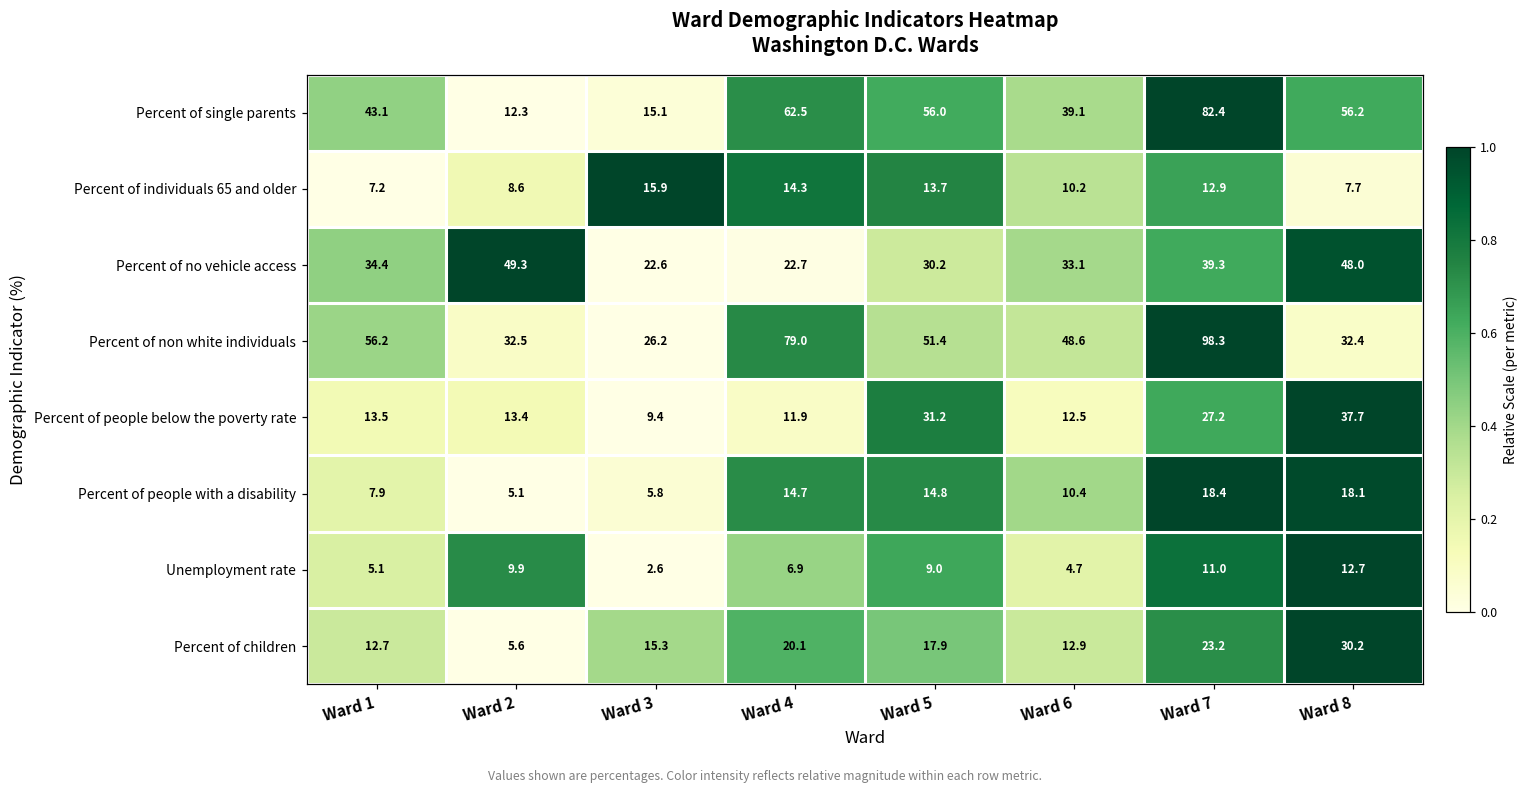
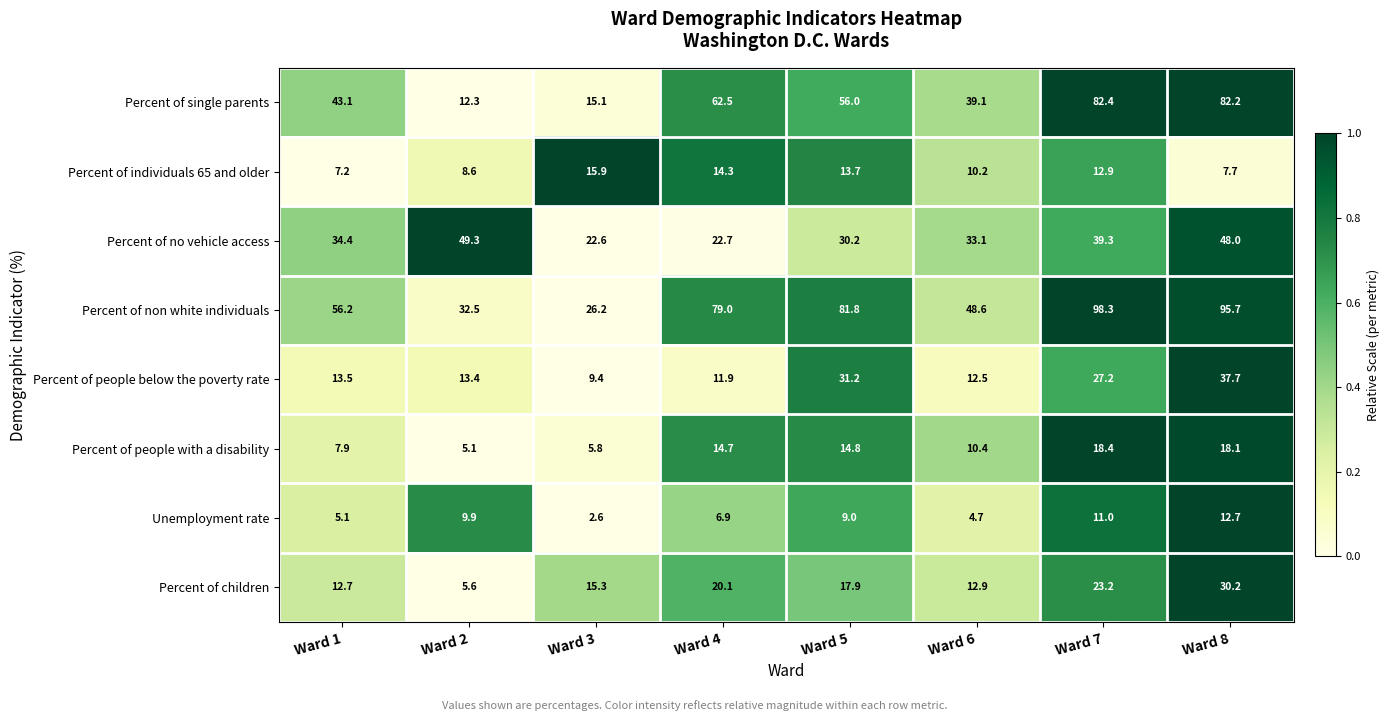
  {
    "Percent of single parents": {
      "Ward 1": 43.1,
      "Ward 2": 12.3,
      "Ward 3": 15.1,
      "Ward 4": 62.5,
      "Ward 5": 56.0,
      "Ward 6": 39.1,
      "Ward 7": 82.4,
-     "Ward 8": 56.2
+     "Ward 8": 82.2
    },
    "Percent of individuals 65 and older": {
      "Ward 1": 7.2,
      "Ward 2": 8.6,
      "Ward 3": 15.9,
      "Ward 4": 14.3,
      "Ward 5": 13.7,
      "Ward 6": 10.2,
      "Ward 7": 12.9,
      "Ward 8": 7.7
    },
    "Percent of no vehicle access": {
      "Ward 1": 34.4,
      "Ward 2": 49.3,
      "Ward 3": 22.6,
      "Ward 4": 22.7,
      "Ward 5": 30.2,
      "Ward 6": 33.1,
      "Ward 7": 39.3,
      "Ward 8": 48.0
    },
    "Percent of non white individuals": {
      "Ward 1": 56.2,
      "Ward 2": 32.5,
      "Ward 3": 26.2,
      "Ward 4": 79.0,
-     "Ward 5": 51.4,
+     "Ward 5": 81.8,
      "Ward 6": 48.6,
      "Ward 7": 98.3,
-     "Ward 8": 32.4
+     "Ward 8": 95.7
    },
    "Percent of people below the poverty rate": {
      "Ward 1": 13.5,
      "Ward 2": 13.4,
      "Ward 3": 9.4,
      "Ward 4": 11.9,
      "Ward 5": 31.2,
      "Ward 6": 12.5,
      "Ward 7": 27.2,
      "Ward 8": 37.7
    },
    "Percent of people with a disability": {
      "Ward 1": 7.9,
      "Ward 2": 5.1,
      "Ward 3": 5.8,
      "Ward 4": 14.7,
      "Ward 5": 14.8,
      "Ward 6": 10.4,
      "Ward 7": 18.4,
      "Ward 8": 18.1
    },
    "Unemployment rate": {
      "Ward 1": 5.1,
      "Ward 2": 9.9,
      "Ward 3": 2.6,
      "Ward 4": 6.9,
      "Ward 5": 9.0,
      "Ward 6": 4.7,
      "Ward 7": 11.0,
      "Ward 8": 12.7
    },
    "Percent of children": {
      "Ward 1": 12.7,
      "Ward 2": 5.6,
      "Ward 3": 15.3,
      "Ward 4": 20.1,
      "Ward 5": 17.9,
      "Ward 6": 12.9,
      "Ward 7": 23.2,
      "Ward 8": 30.2
    }
  }
